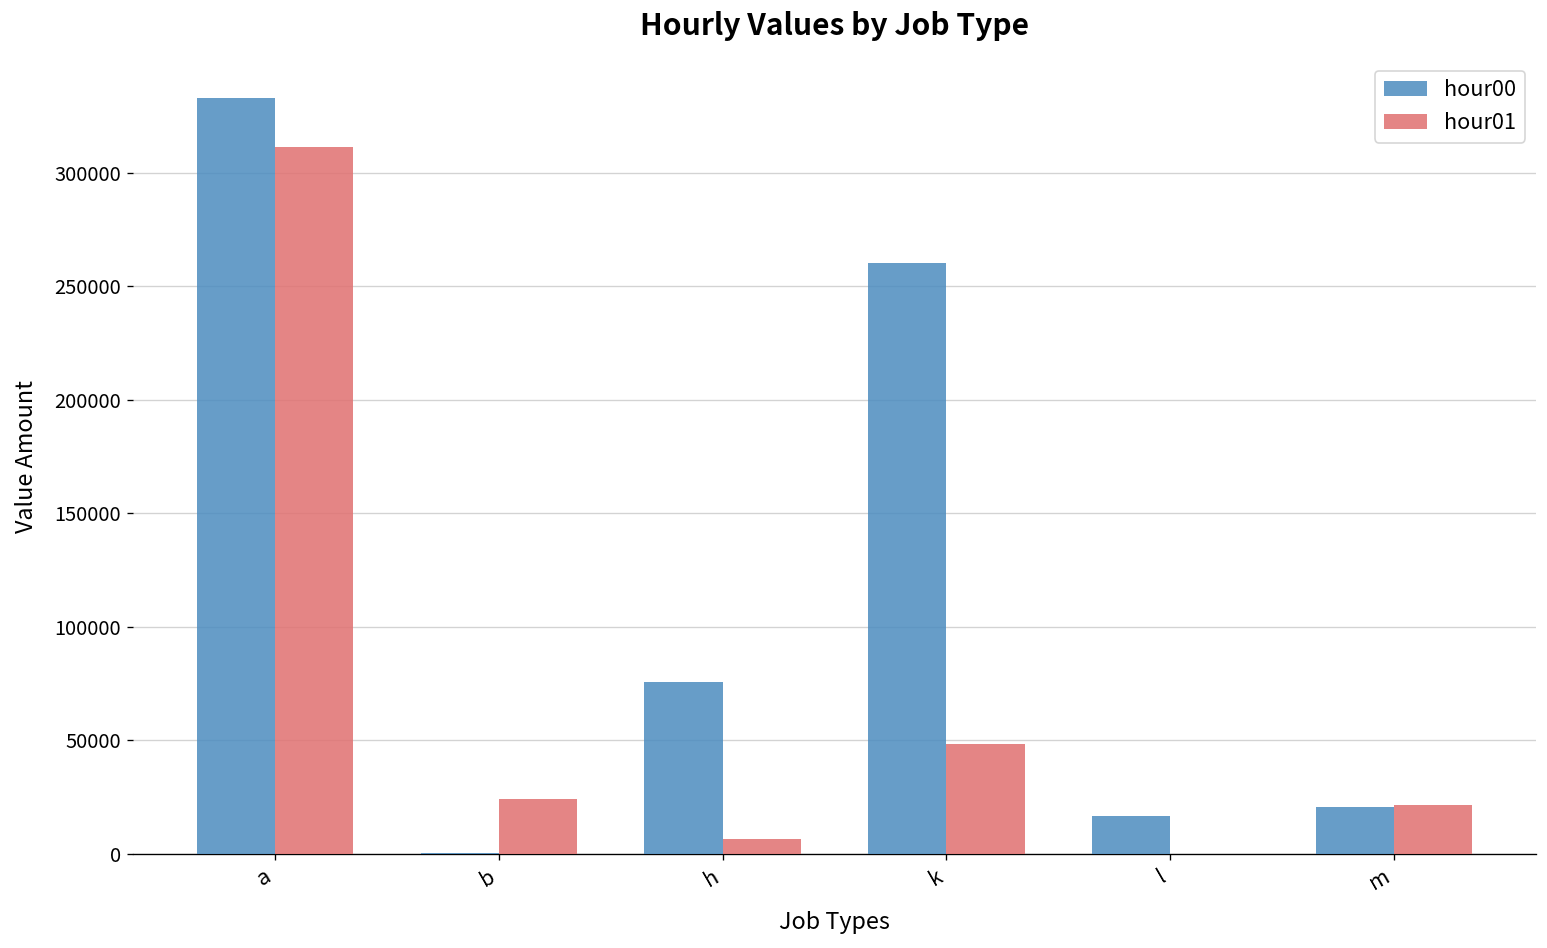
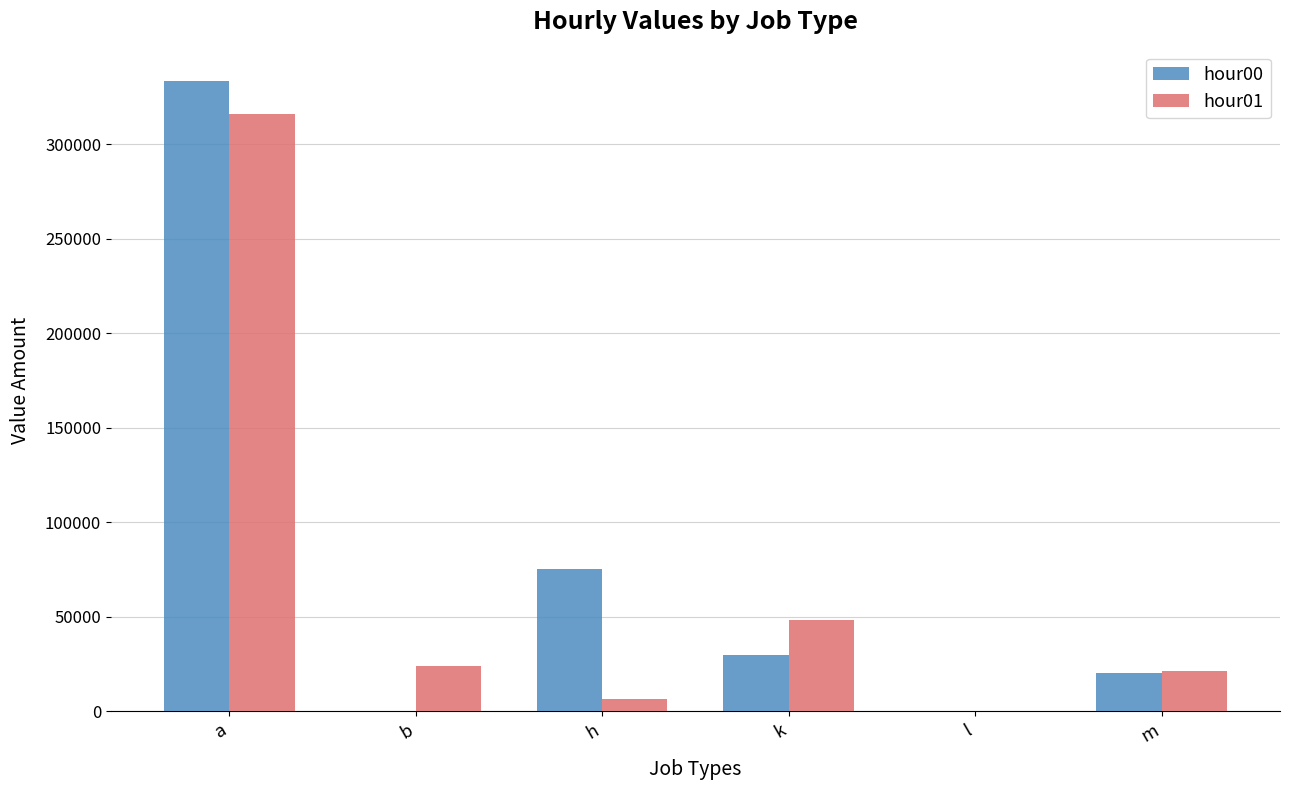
  {
    "hour00": {
      "a": 333000,
      "h": 75000,
-     "k": 260000,
-     "l": 17000,
+     "k": 30000,
+     "l": 0,
      "m": 21000
    },
    "hour01": {
-     "a": 311000,
+     "a": 316000,
      "b": 24000,
      "h": 7000,
      "k": 49000,
      "m": 22000
    }
  }
